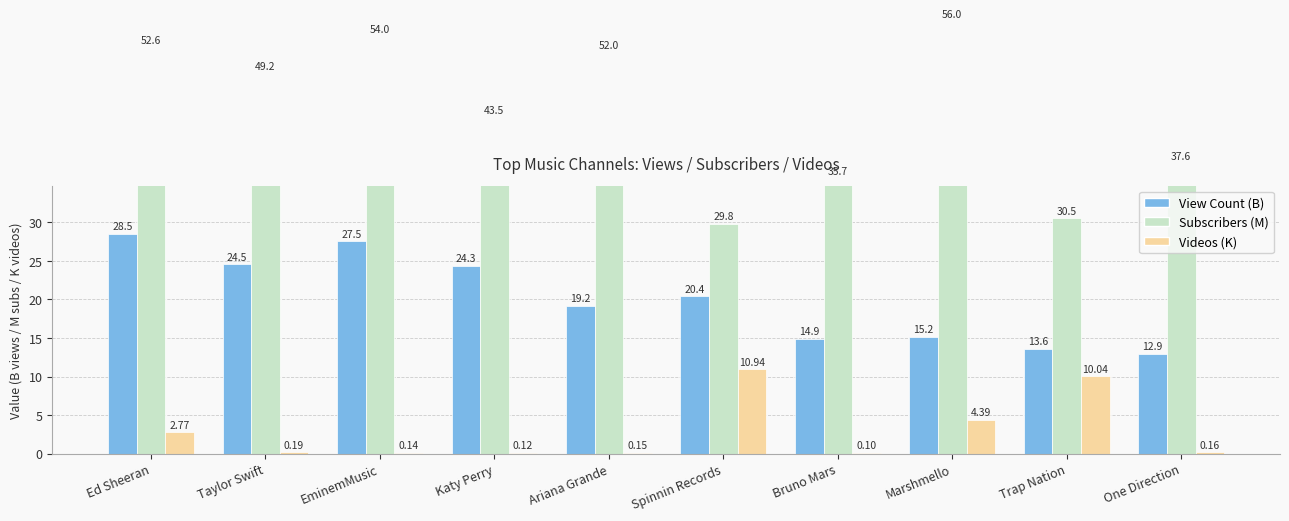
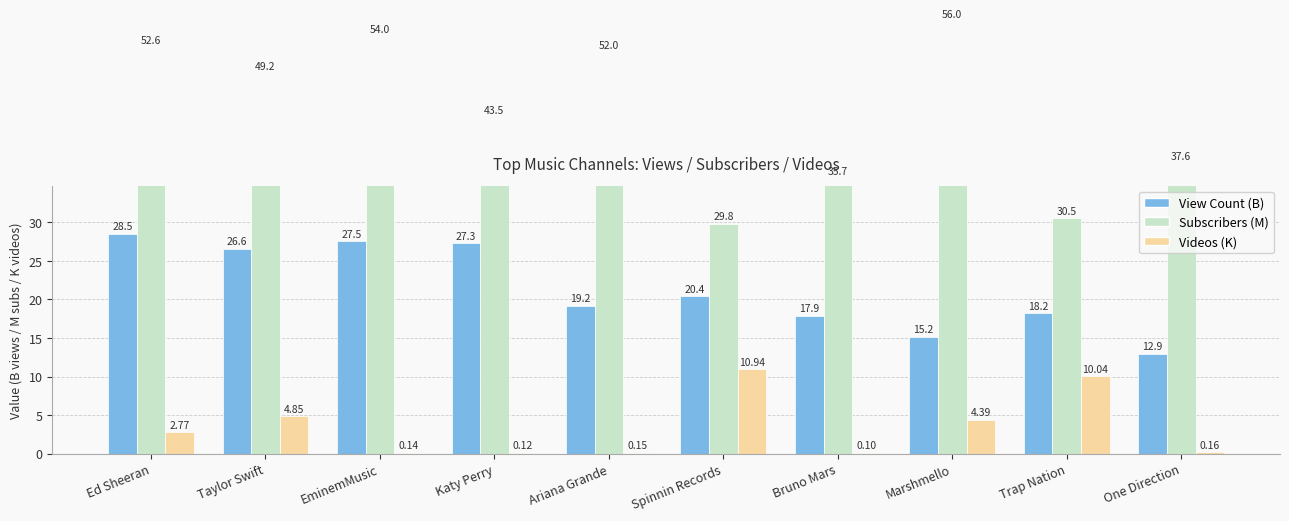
  {
    "View Count (B)": {
      "Ed Sheeran": 28.5,
-     "Taylor Swift": 24.5,
+     "Taylor Swift": 26.6,
      "EminemMusic": 27.5,
-     "Katy Perry": 24.3,
+     "Katy Perry": 27.3,
      "Ariana Grande": 19.2,
      "Spinnin Records": 20.4,
-     "Bruno Mars": 14.9,
+     "Bruno Mars": 17.9,
      "Marshmello": 15.2,
-     "Trap Nation": 13.6,
+     "Trap Nation": 18.2,
      "One Direction": 12.9
    },
    "Subscribers (M)": {
      "Spinnin Records": 29.8,
      "Trap Nation": 30.5
    },
    "Videos (K)": {
      "Ed Sheeran": 2.77,
-     "Taylor Swift": 0.19,
+     "Taylor Swift": 4.85,
      "EminemMusic": 0.14,
      "Katy Perry": 0.12,
      "Ariana Grande": 0.15,
      "Spinnin Records": 10.94,
      "Bruno Mars": 0.10,
      "Marshmello": 4.39,
      "Trap Nation": 10.04,
      "One Direction": 0.16
    }
  }
